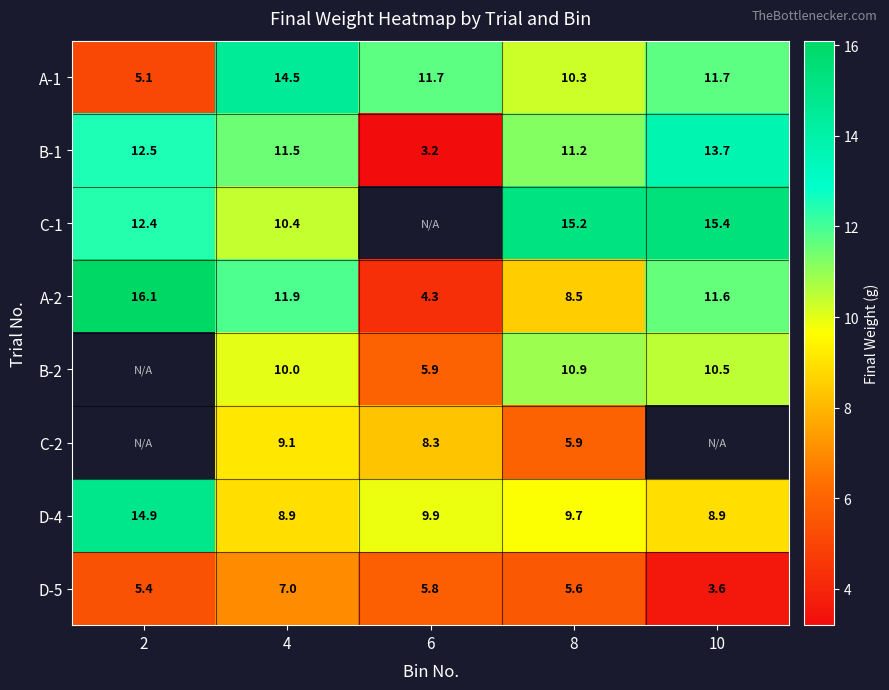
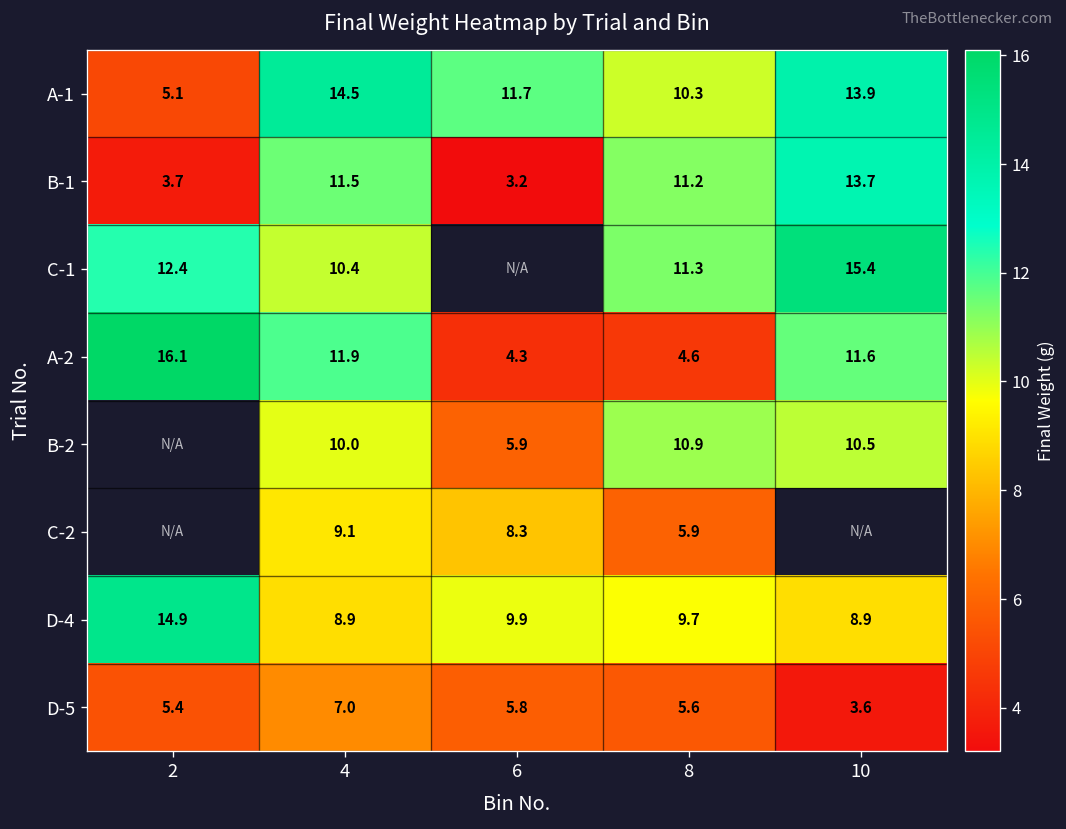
  {
    "A-1": {
      "2": 5.1,
      "4": 14.5,
      "6": 11.7,
      "8": 10.3,
-     "10": 11.7
+     "10": 13.9
    },
    "B-1": {
-     "2": 12.5,
+     "2": 3.7,
      "4": 11.5,
      "6": 3.2,
      "8": 11.2,
      "10": 13.7
    },
    "C-1": {
      "2": 12.4,
      "4": 10.4,
-     "8": 15.2,
+     "8": 11.3,
      "10": 15.4
    },
    "A-2": {
      "2": 16.1,
      "4": 11.9,
      "6": 4.3,
-     "8": 8.5,
+     "8": 4.6,
      "10": 11.6
    },
    "B-2": {
      "4": 10.0,
      "6": 5.9,
      "8": 10.9,
      "10": 10.5
    },
    "C-2": {
      "4": 9.1,
      "6": 8.3,
      "8": 5.9
    },
    "D-4": {
      "2": 14.9,
      "4": 8.9,
      "6": 9.9,
      "8": 9.7,
      "10": 8.9
    },
    "D-5": {
      "2": 5.4,
      "4": 7.0,
      "6": 5.8,
      "8": 5.6,
      "10": 3.6
    }
  }
